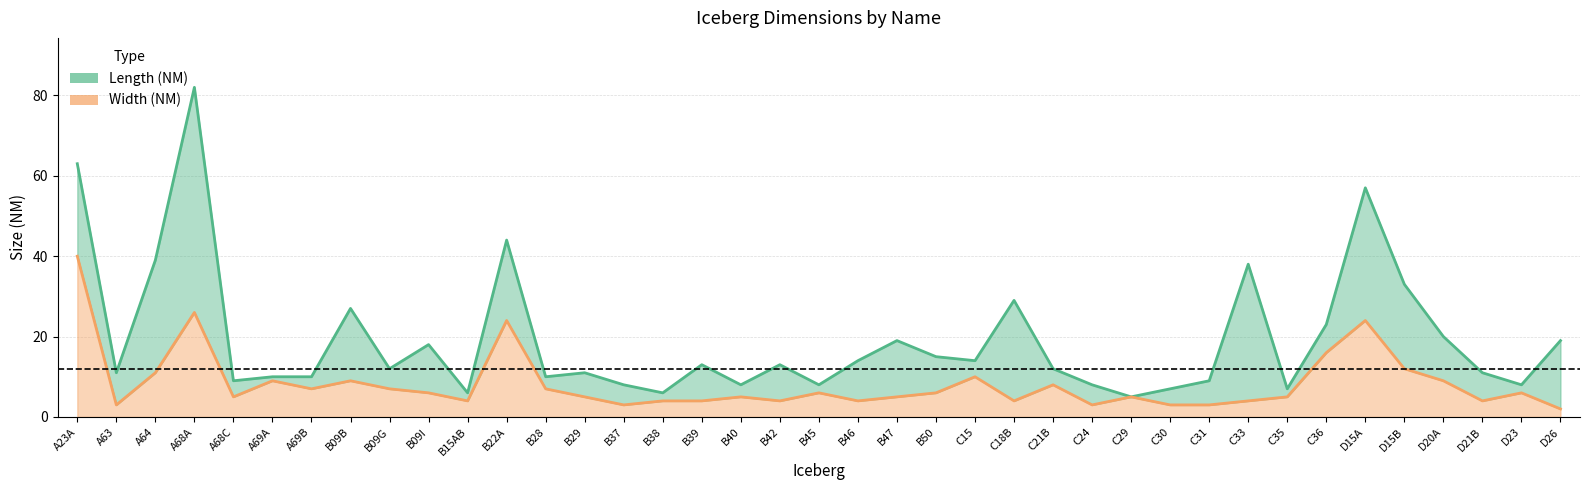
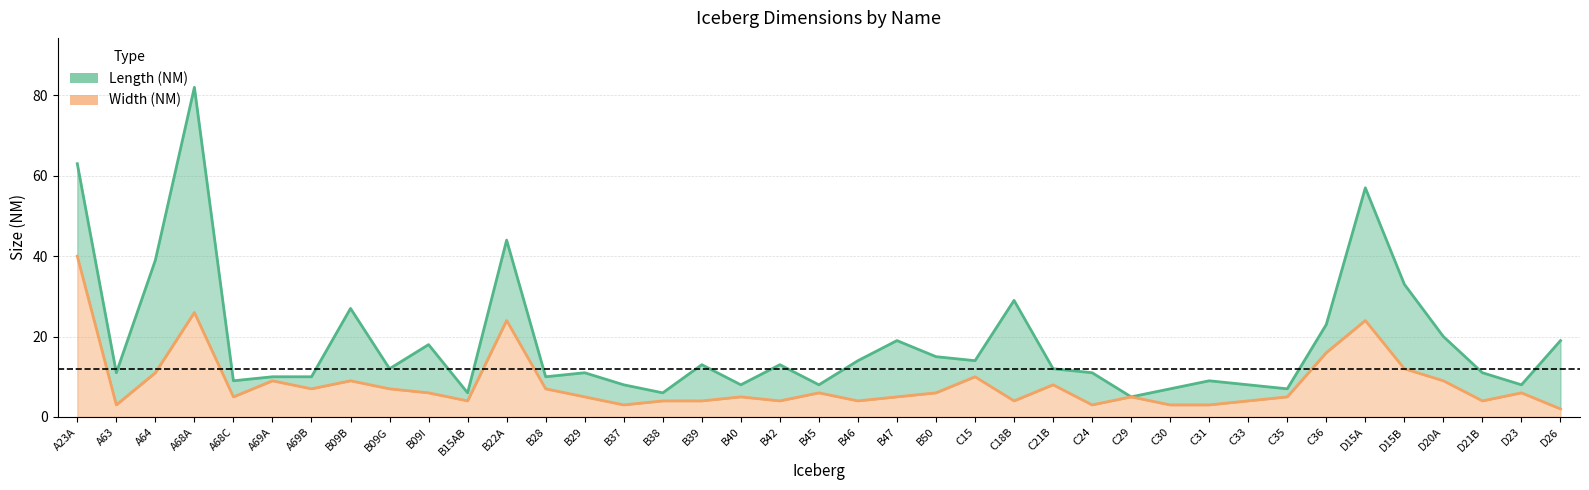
  {
    "Length (NM)": {
      "A23A": 63,
      "A63": 11,
      "A64": 39,
      "A68A": 82,
      "A68C": 9,
      "A69A": 10,
      "A69B": 10,
      "B09B": 27,
      "B09G": 12,
      "B09I": 18,
      "B15AB": 6,
      "B22A": 44,
      "B28": 10,
      "B29": 11,
      "B37": 8,
      "B38": 6,
      "B39": 13,
      "B40": 8,
      "B42": 13,
      "B45": 8,
      "B46": 14,
      "B47": 19,
      "B50": 15,
      "C15": 14,
      "C18B": 29,
      "C21B": 12,
-     "C24": 8,
+     "C24": 11,
      "C30": 7,
      "C31": 9,
-     "C33": 38,
+     "C33": 8,
      "C35": 7,
      "C36": 23,
      "D15A": 57,
      "D15B": 33,
      "D20A": 20,
      "D21B": 11,
      "D23": 8,
      "D26": 19
    },
    "Width (NM)": {
      "A23A": 40,
      "A63": 3,
      "A64": 11,
      "A68A": 26,
      "A68C": 5,
      "A69A": 9,
      "A69B": 7,
      "B09B": 9,
      "B09G": 7,
      "B09I": 6,
      "B15AB": 4,
      "B22A": 24,
      "B28": 7,
      "B29": 5,
      "B37": 3,
      "B38": 4,
      "B39": 4,
      "B40": 5,
      "B42": 4,
      "B45": 6,
      "B46": 4,
      "B47": 5,
      "B50": 6,
      "C15": 10,
      "C18B": 4,
      "C21B": 8,
      "C24": 3,
      "C30": 3,
      "C31": 3,
      "C33": 4,
      "C35": 5,
      "C36": 16,
      "D15A": 24,
      "D15B": 12,
      "D20A": 9,
      "D21B": 4,
      "D23": 6,
      "D26": 2
    }
  }
